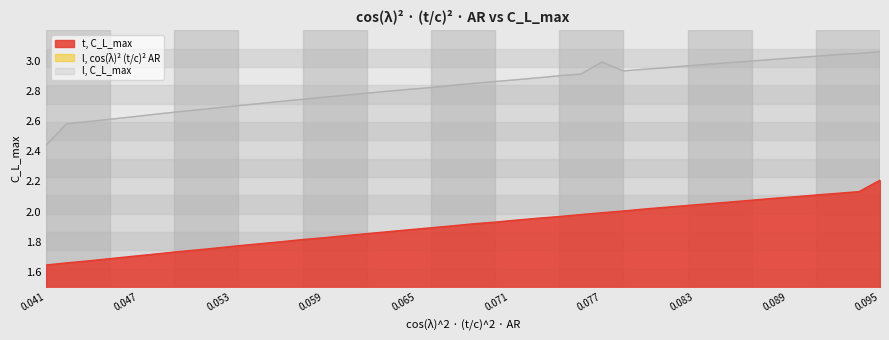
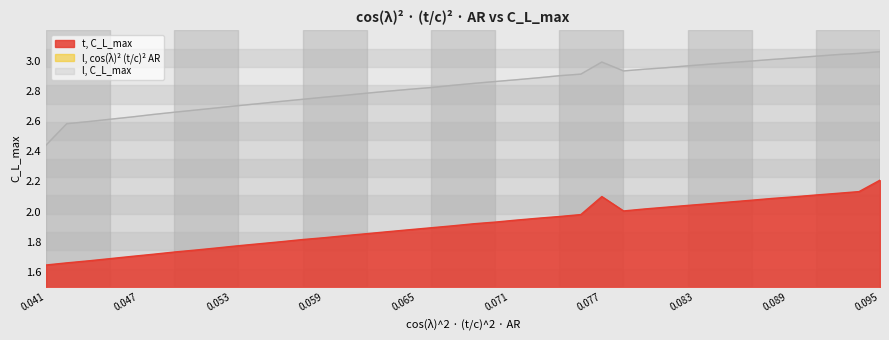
  {
    "t, C_L_max": {
      "0.041": 1.65,
-     "0.077": 1.99,
+     "0.077": 2.10,
      "0.095": 2.21
    },
    "l, C_L_max": {
      "0.041": 2.44,
      "0.077": 2.99,
      "0.095": 3.06
    }
  }
